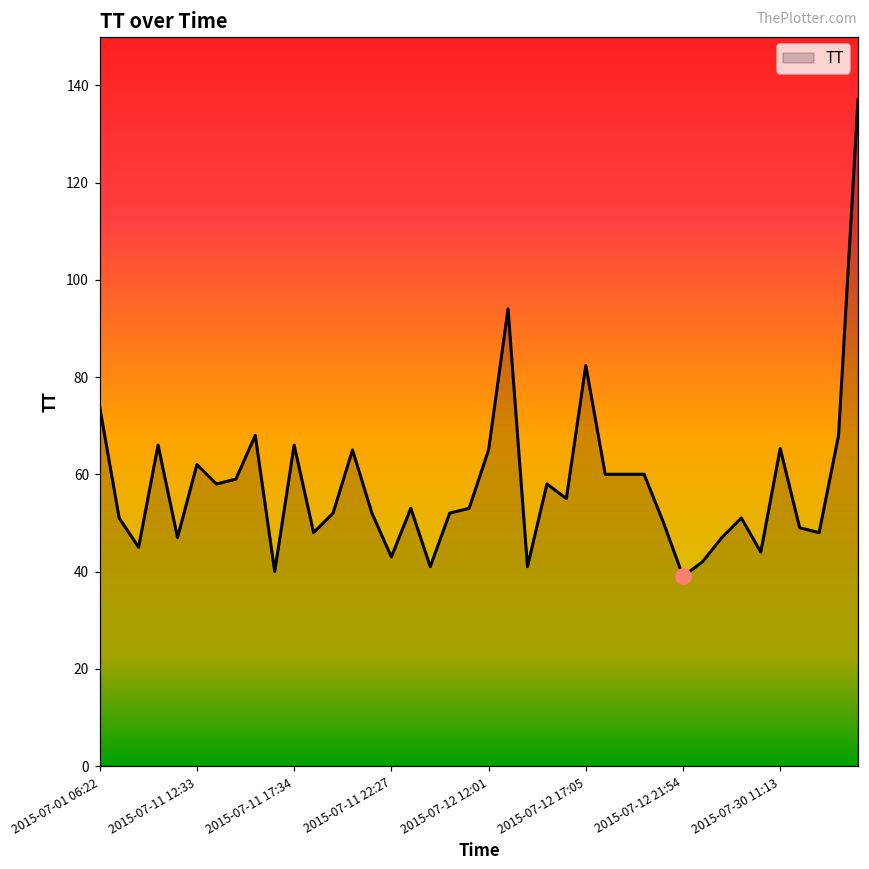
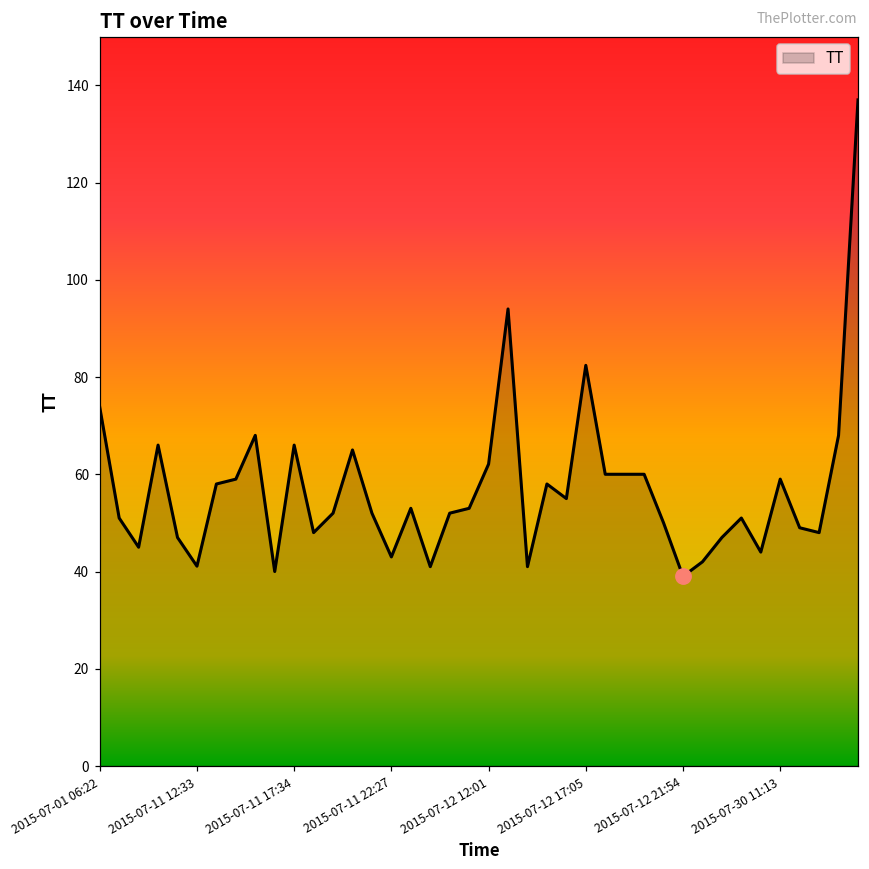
  {
    "TT": {
      "2015-07-01 06:22": 74,
-     "2015-07-11 12:33": 62,
+     "2015-07-11 12:33": 41,
      "2015-07-11 17:34": 66,
      "2015-07-11 22:27": 43,
-     "2015-07-12 12:01": 65,
+     "2015-07-12 12:01": 62,
      "2015-07-12 17:05": 82,
-     "2015-07-30 11:13": 65
+     "2015-07-30 11:13": 59
    }
  }
